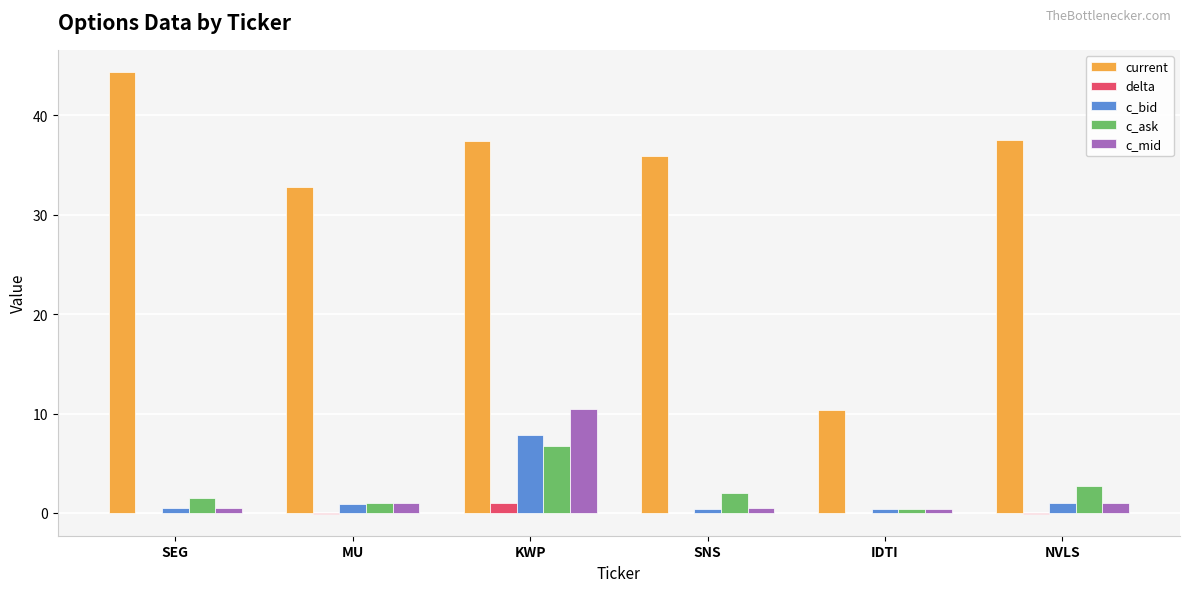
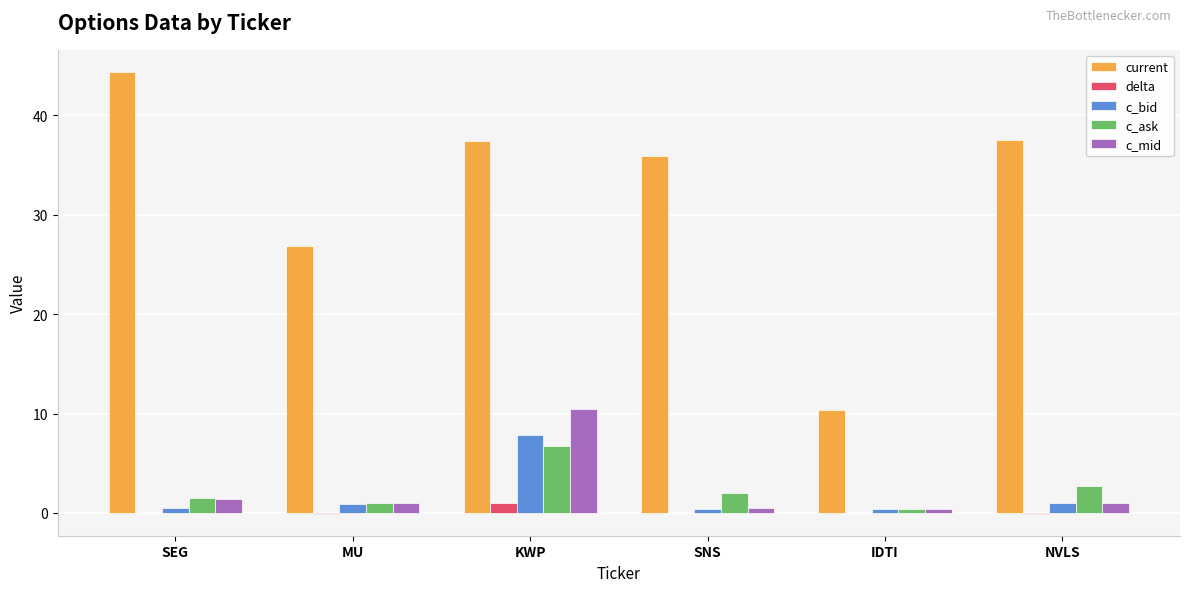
  {
    "current": {
      "SEG": 44,
-     "MU": 33,
+     "MU": 27,
      "KWP": 37,
      "SNS": 36,
      "IDTI": 10,
      "NVLS": 38
    },
    "delta": {
      "KWP": 1
    },
    "c_bid": {
      "SEG": 0,
      "MU": 1,
      "KWP": 8,
      "SNS": 0,
      "IDTI": 0,
      "NVLS": 1
    },
    "c_ask": {
      "SEG": 2,
      "MU": 1,
      "KWP": 7,
      "SNS": 2,
      "IDTI": 0,
      "NVLS": 3
    },
    "c_mid": {
-     "SEG": 0,
+     "SEG": 1,
      "MU": 1,
      "KWP": 10,
      "SNS": 0,
      "IDTI": 0,
      "NVLS": 1
    }
  }
